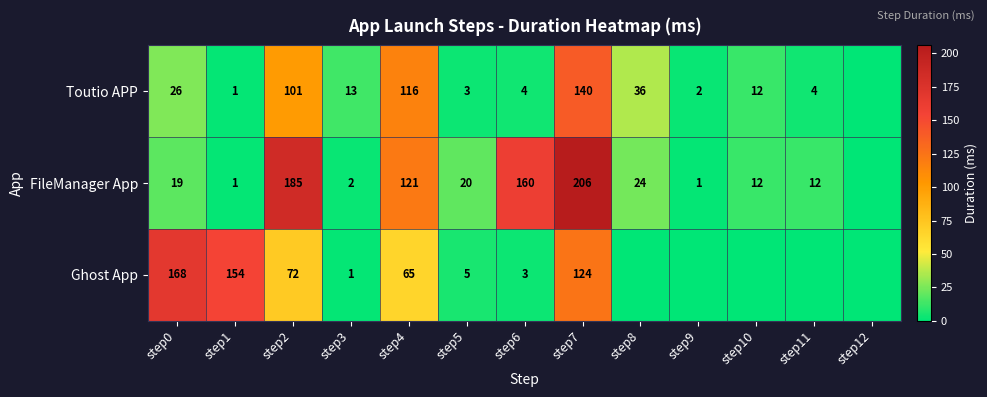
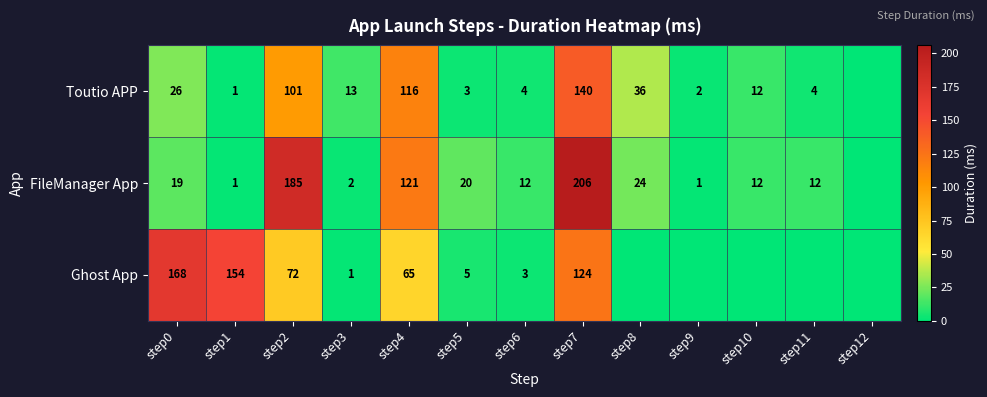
  {
    "Toutio APP": {
      "step0": 26,
      "step1": 1,
      "step2": 101,
      "step3": 13,
      "step4": 116,
      "step5": 3,
      "step6": 4,
      "step7": 140,
      "step8": 36,
      "step9": 2,
      "step10": 12,
      "step11": 4
    },
    "FileManager App": {
      "step0": 19,
      "step1": 1,
      "step2": 185,
      "step3": 2,
      "step4": 121,
      "step5": 20,
-     "step6": 160,
+     "step6": 12,
      "step7": 206,
      "step8": 24,
      "step9": 1,
      "step10": 12,
      "step11": 12
    },
    "Ghost App": {
      "step0": 168,
      "step1": 154,
      "step2": 72,
      "step3": 1,
      "step4": 65,
      "step5": 5,
      "step6": 3,
      "step7": 124
    }
  }
